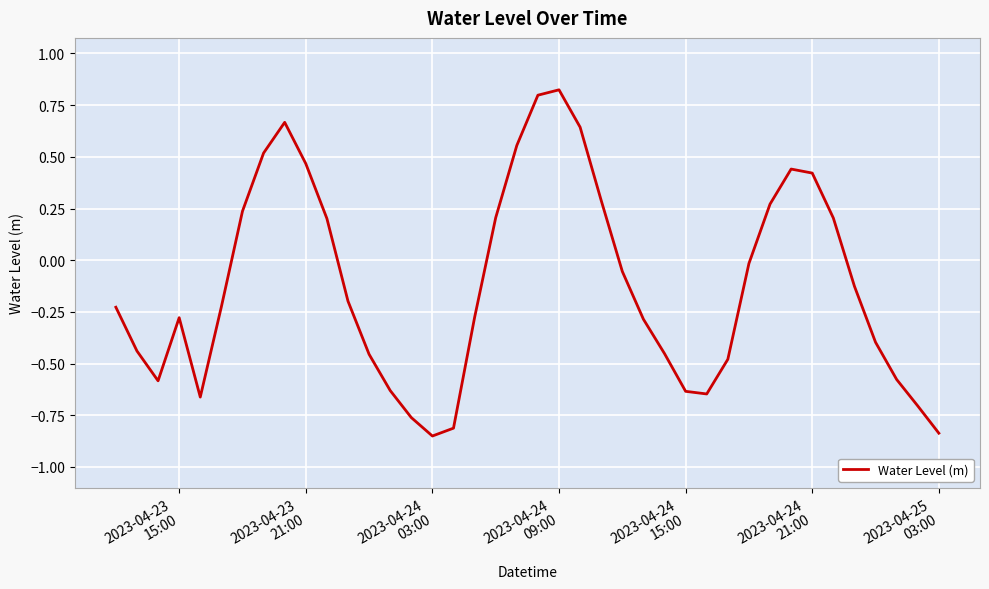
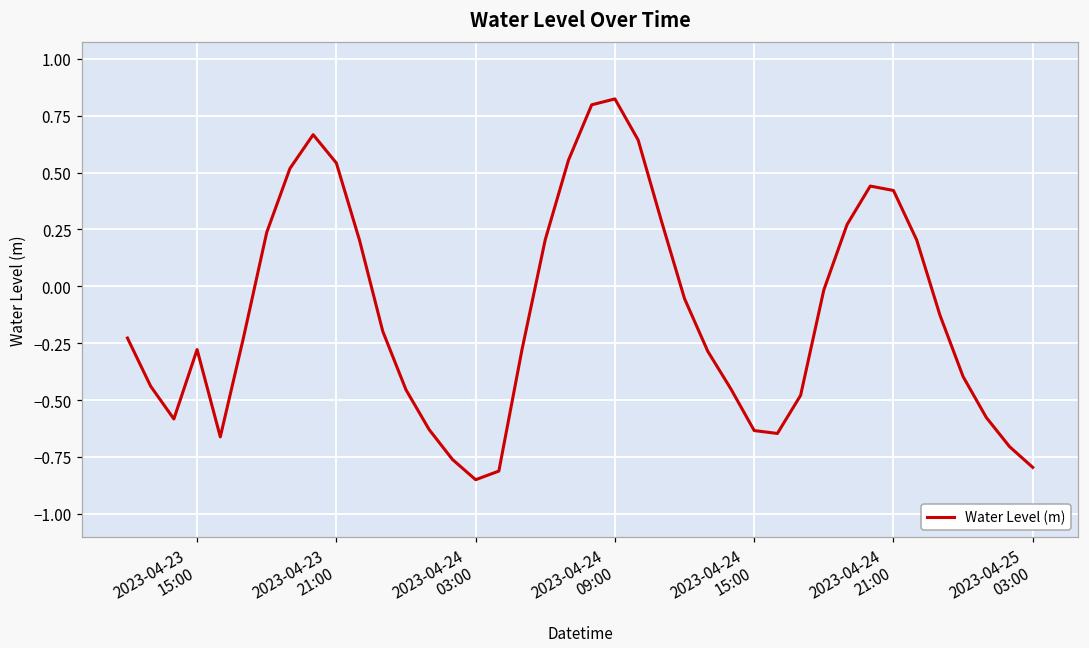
  {
    "2023-04-23 15:00": -0.28,
-   "2023-04-23 21:00": 0.47,
+   "2023-04-23 21:00": 0.54,
    "2023-04-24 03:00": -0.85,
    "2023-04-24 09:00": 0.82,
    "2023-04-24 15:00": -0.63,
    "2023-04-24 21:00": 0.42,
-   "2023-04-25 03:00": -0.84
+   "2023-04-25 03:00": -0.80
  }
